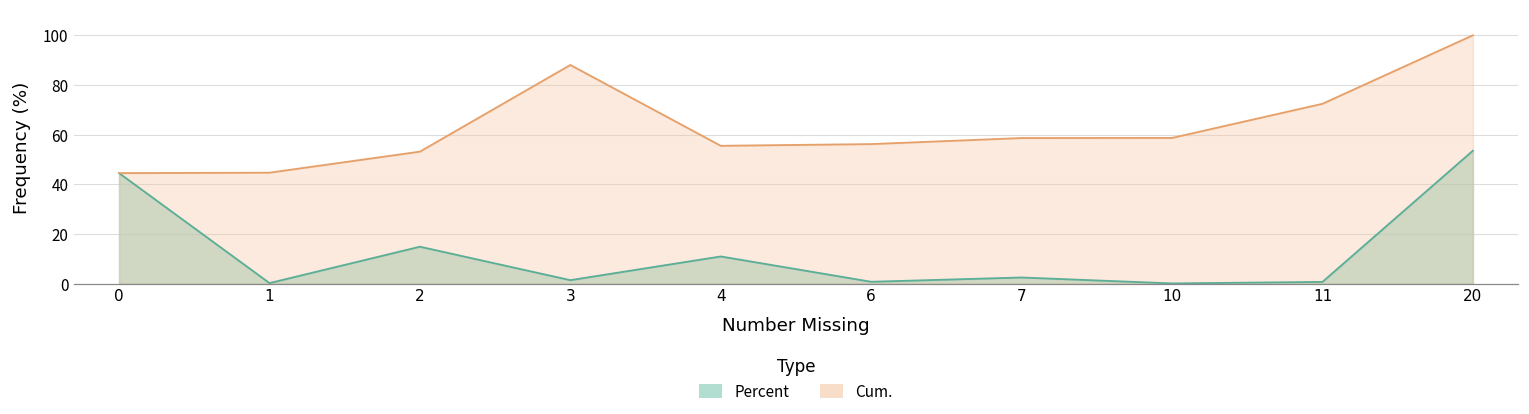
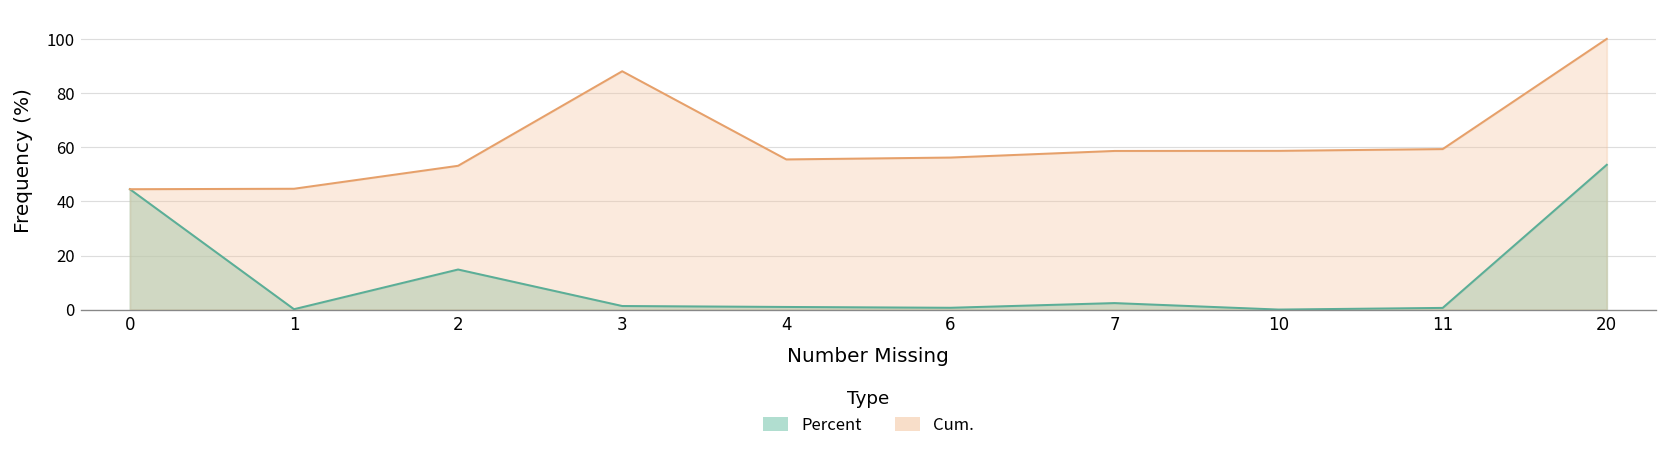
  {
    "Percent": {
      "1": 0,
      "2": 15,
      "3": 1,
-     "4": 11,
+     "4": 1,
      "6": 1,
      "7": 2,
      "10": 0,
      "11": 1,
      "20": 54
    },
    "Cum.": {
      "1": 45,
      "2": 53,
      "3": 88,
      "4": 55,
      "6": 56,
      "7": 59,
      "10": 59,
-     "11": 72,
+     "11": 59,
      "20": 100
    }
  }
